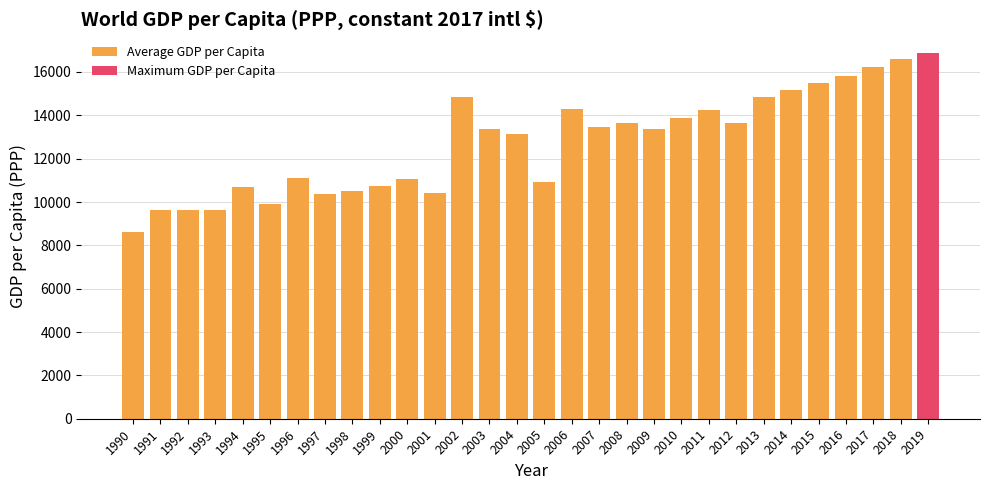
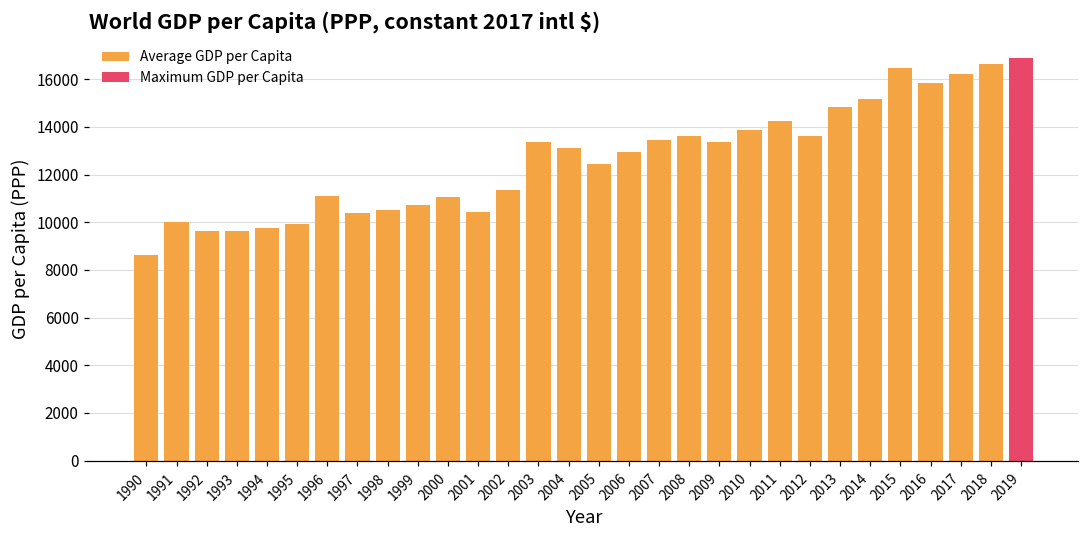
  {
    "1990": 8600,
-   "1991": 9600,
+   "1991": 10000,
    "1992": 9600,
    "1993": 9600,
-   "1994": 10700,
+   "1994": 9800,
    "1995": 9900,
    "1996": 11100,
    "1997": 10400,
    "1998": 10500,
    "1999": 10700,
    "2000": 11100,
    "2001": 10400,
-   "2002": 14800,
+   "2002": 11300,
    "2003": 13400,
    "2004": 13100,
-   "2005": 10900,
-   "2006": 14300,
+   "2005": 12500,
+   "2006": 12900,
    "2007": 13400,
    "2008": 13600,
    "2009": 13400,
    "2010": 13900,
    "2011": 14300,
    "2012": 13600,
    "2013": 14800,
    "2014": 15200,
-   "2015": 15500,
+   "2015": 16500,
    "2016": 15800,
    "2017": 16200,
    "2018": 16600,
    "2019": 16900
  }
